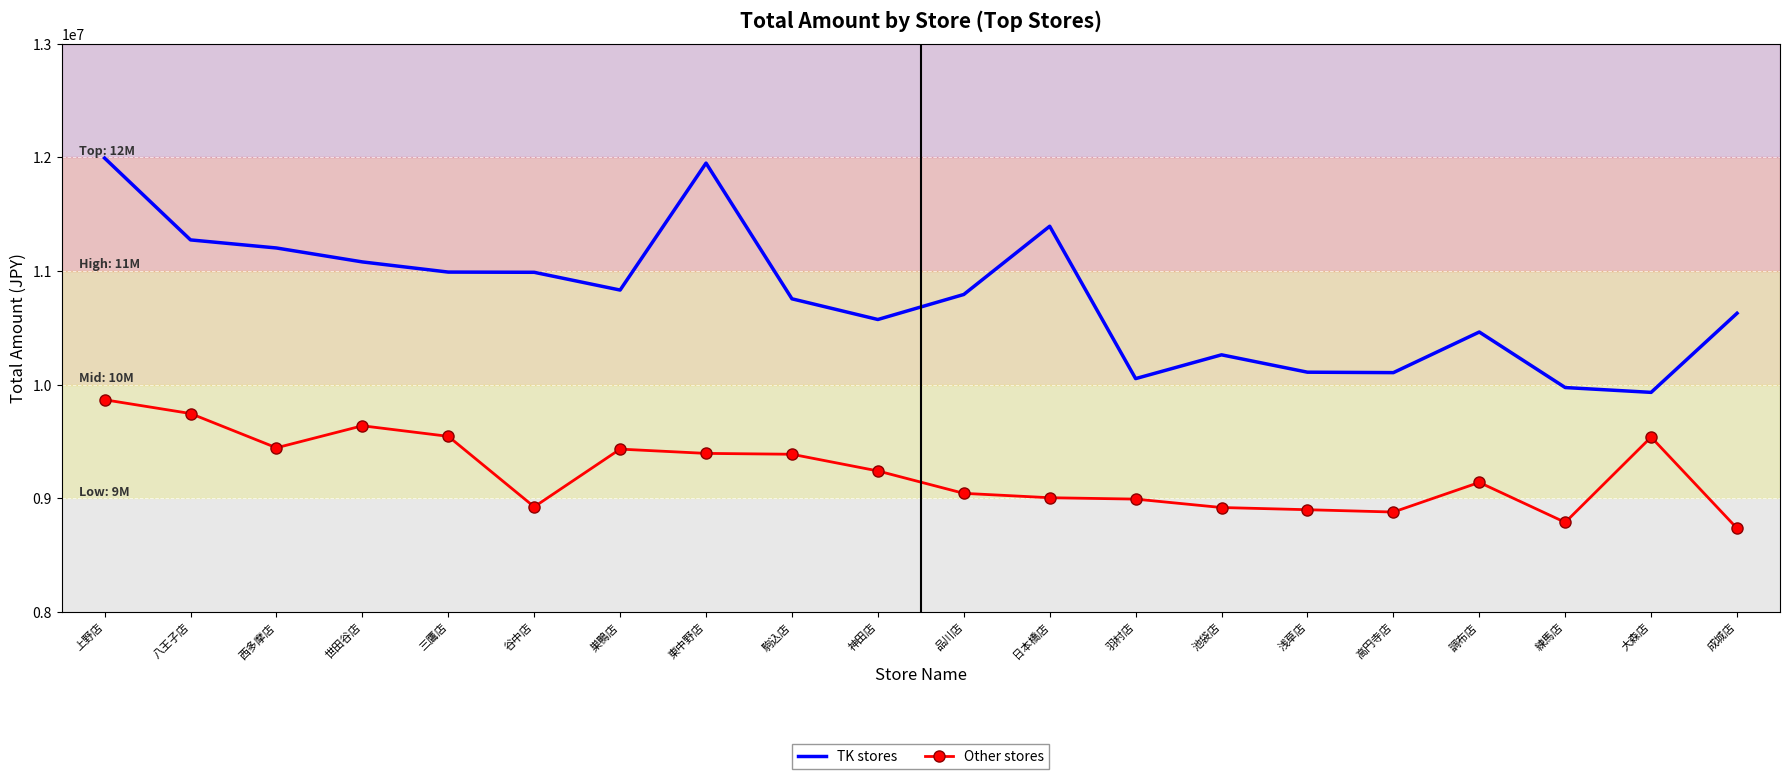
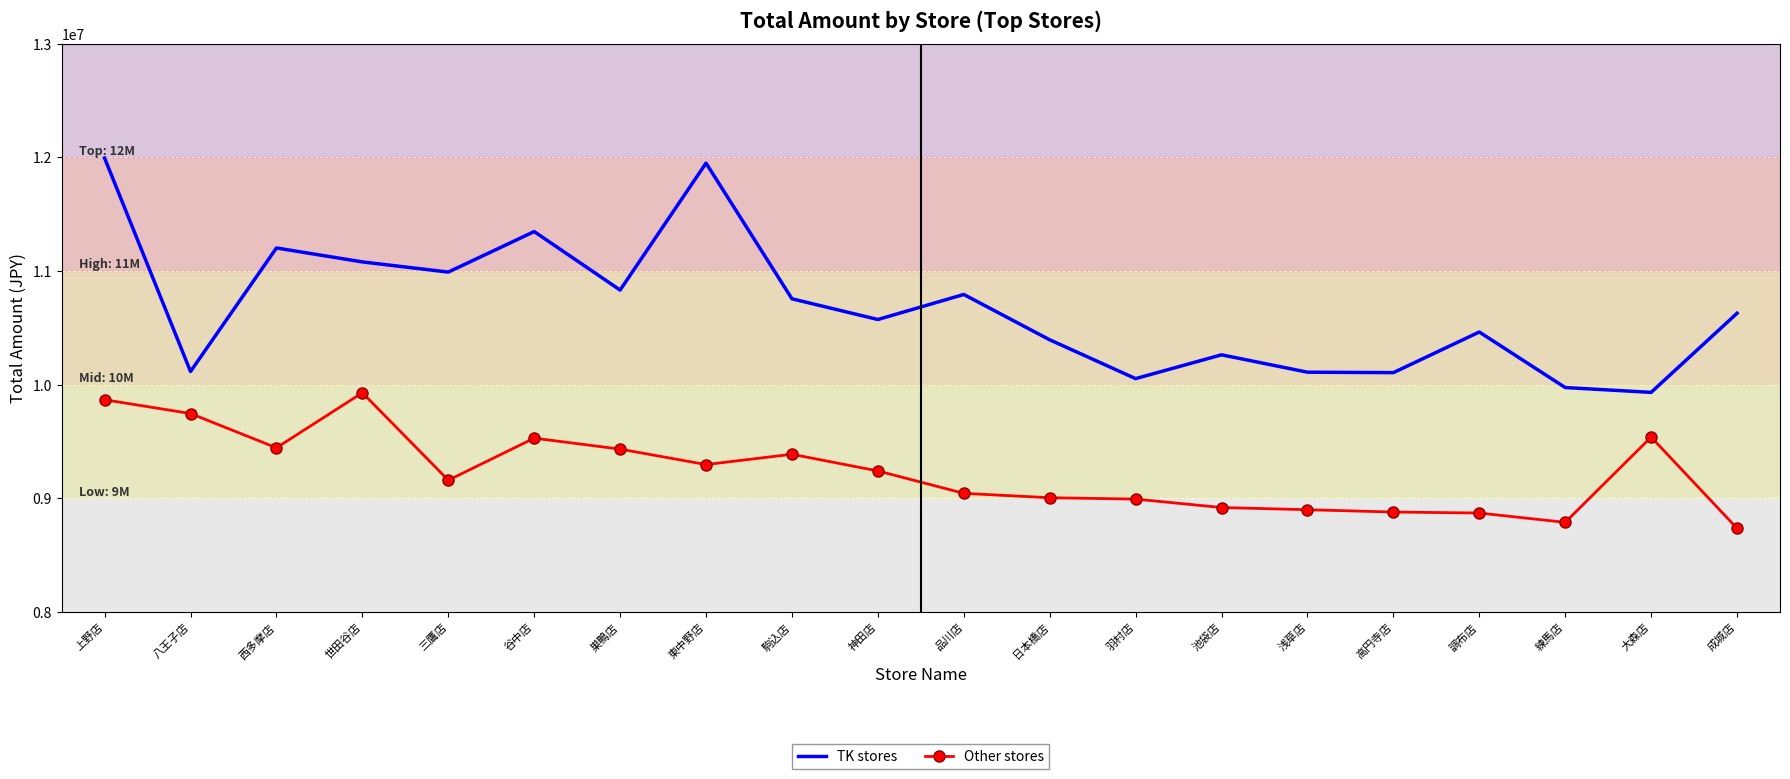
  {
    "TK stores": {
-     "八王子店": 11270000,
+     "八王子店": 10120000,
      "西多摩店": 11200000,
      "世田谷店": 11080000,
      "三鷹店": 10990000,
-     "谷中店": 10990000,
+     "谷中店": 11350000,
      "巣鴨店": 10830000,
      "東中野店": 11950000,
      "駒込店": 10750000,
      "神田店": 10570000,
      "品川店": 10790000,
-     "日本橋店": 11390000,
+     "日本橋店": 10390000,
      "羽村店": 10050000,
      "池袋店": 10260000,
      "浅草店": 10110000,
      "高円寺店": 10110000,
      "調布店": 10460000,
      "練馬店": 9970000,
      "大森店": 9930000,
      "成城店": 10630000
    },
    "Other stores": {
      "八王子店": 9750000,
      "西多摩店": 9440000,
-     "世田谷店": 9640000,
-     "三鷹店": 9540000,
-     "谷中店": 8920000,
+     "世田谷店": 9930000,
+     "三鷹店": 9160000,
+     "谷中店": 9530000,
      "巣鴨店": 9430000,
-     "東中野店": 9390000,
+     "東中野店": 9300000,
      "駒込店": 9390000,
      "神田店": 9240000,
      "品川店": 9040000,
      "日本橋店": 9000000,
      "羽村店": 8990000,
      "池袋店": 8920000,
      "浅草店": 8900000,
      "高円寺店": 8880000,
-     "調布店": 9140000,
+     "調布店": 8870000,
      "練馬店": 8790000,
      "大森店": 9540000,
      "成城店": 8740000
    }
  }
